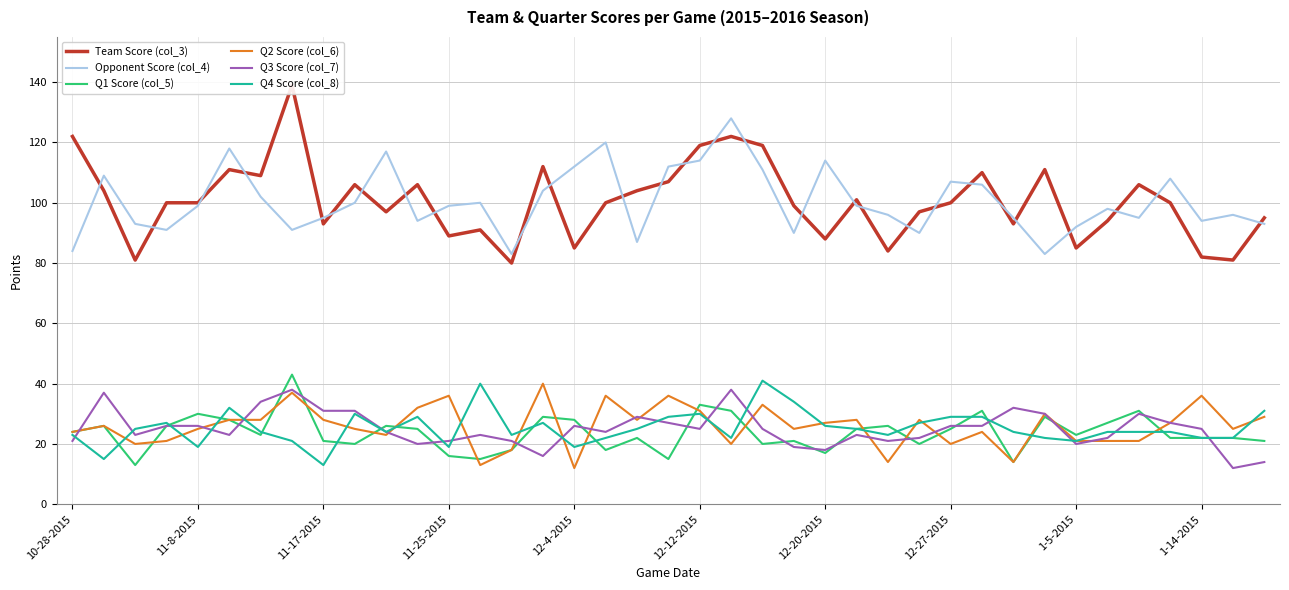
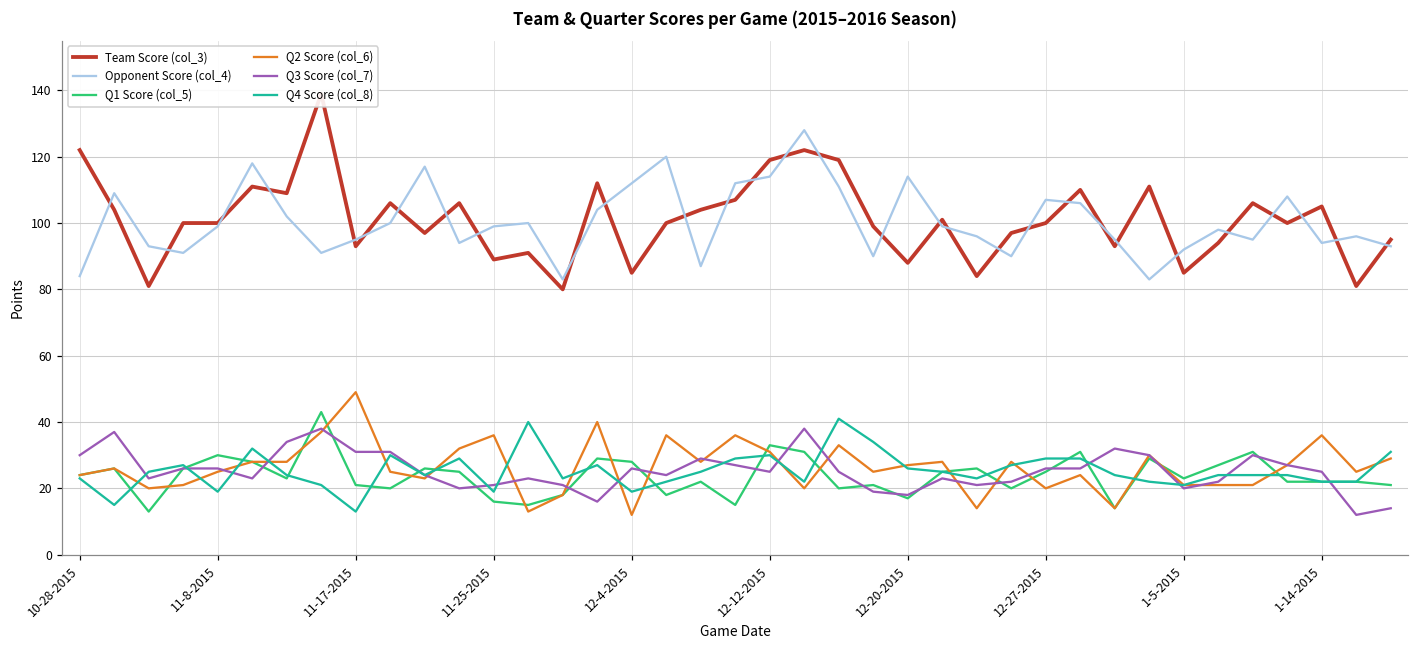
  {
    "Team Score (col_3)": {
      "10-28-2015": 122,
      "11-8-2015": 100,
      "11-17-2015": 93,
      "11-25-2015": 89,
      "12-4-2015": 85,
      "12-12-2015": 119,
      "12-20-2015": 88,
      "12-27-2015": 100,
      "1-5-2015": 85,
-     "1-14-2015": 82
+     "1-14-2015": 105
    },
    "Opponent Score (col_4)": {
      "10-28-2015": 84,
      "11-8-2015": 99,
      "11-17-2015": 95,
      "11-25-2015": 99,
      "12-4-2015": 112,
      "12-12-2015": 114,
      "12-20-2015": 114,
      "12-27-2015": 107,
      "1-5-2015": 92,
      "1-14-2015": 94
    },
    "Q2 Score (col_6)": {
      "11-8-2015": 25,
-     "11-17-2015": 28,
+     "11-17-2015": 49,
      "11-25-2015": 36,
      "12-4-2015": 12,
      "12-12-2015": 31,
      "12-20-2015": 27,
      "12-27-2015": 20,
      "1-14-2015": 36
    },
    "Q3 Score (col_7)": {
-     "10-28-2015": 21,
+     "10-28-2015": 30,
      "11-8-2015": 26,
      "11-17-2015": 31,
      "11-25-2015": 21,
      "12-4-2015": 26,
      "12-12-2015": 25,
      "12-20-2015": 18,
      "12-27-2015": 26,
      "1-5-2015": 20,
      "1-14-2015": 25
    }
  }
